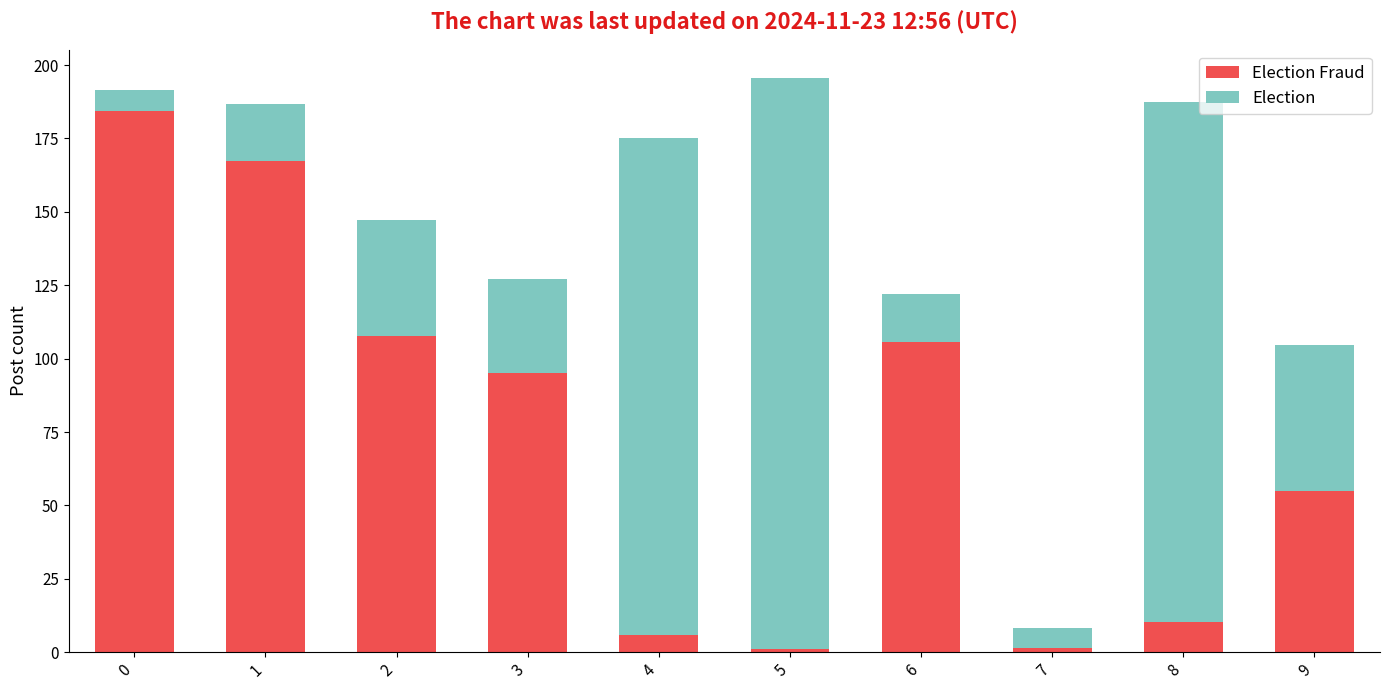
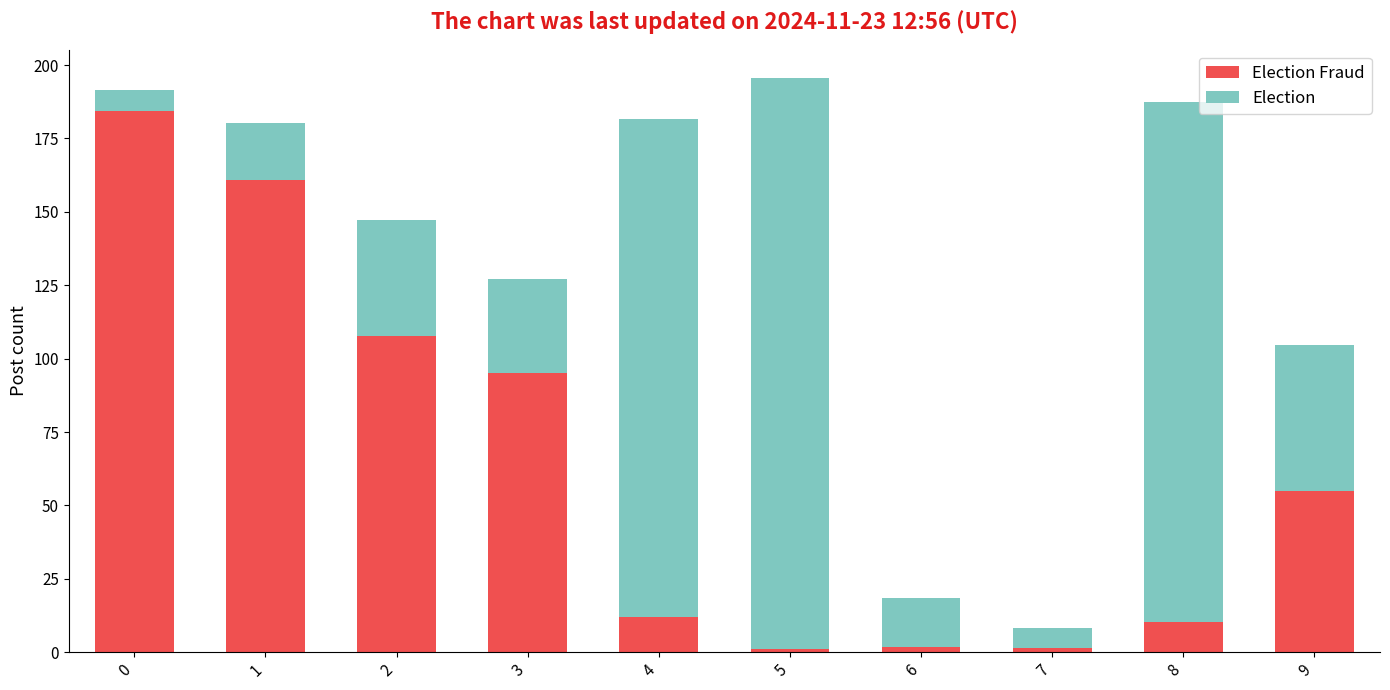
  {
    "Election Fraud": {
      "0": 184,
-     "1": 167,
+     "1": 161,
      "2": 108,
      "3": 95,
-     "4": 6,
+     "4": 12,
      "5": 1,
-     "6": 106,
+     "6": 2,
      "7": 1,
      "8": 10,
      "9": 55
    },
    "Election": {
      "0": 7,
      "1": 19,
      "2": 39,
      "3": 32,
      "4": 170,
      "5": 194,
      "6": 17,
      "7": 7,
      "8": 177,
      "9": 50
    }
  }
